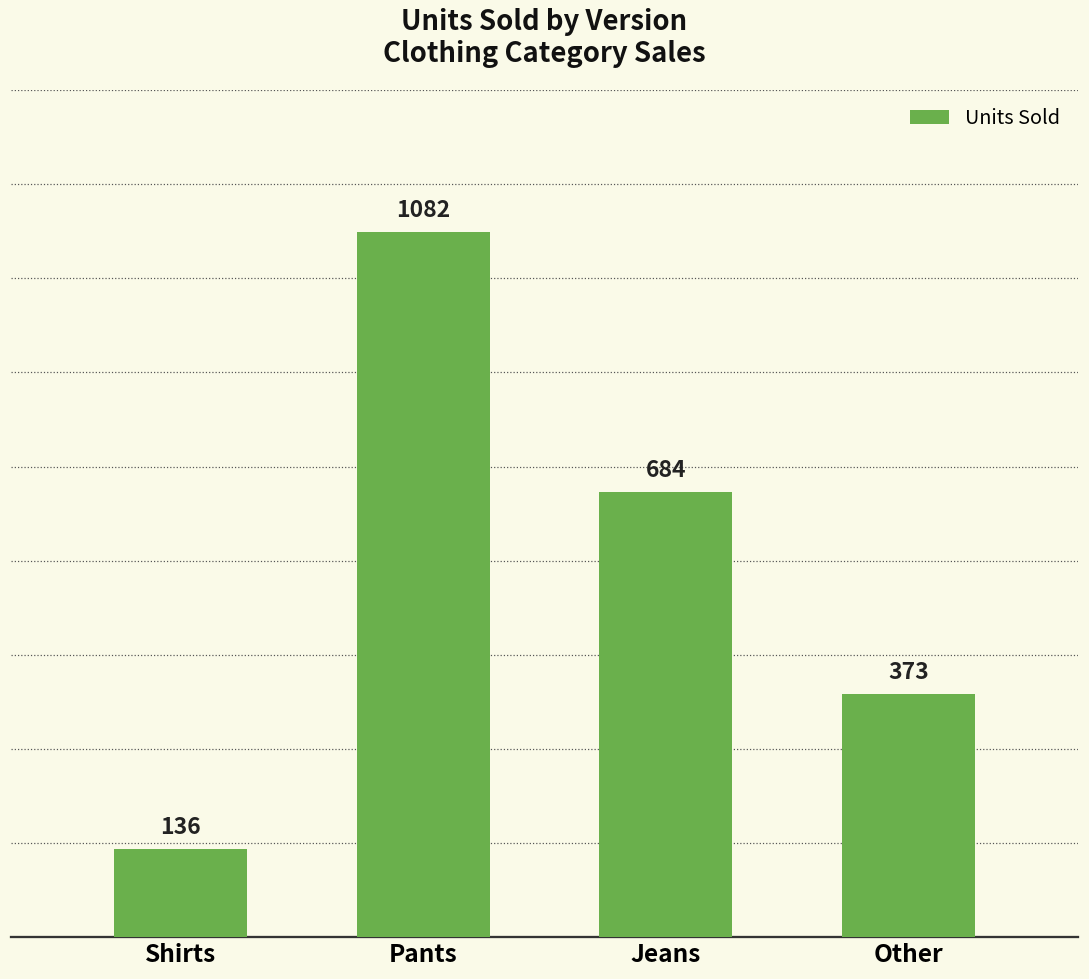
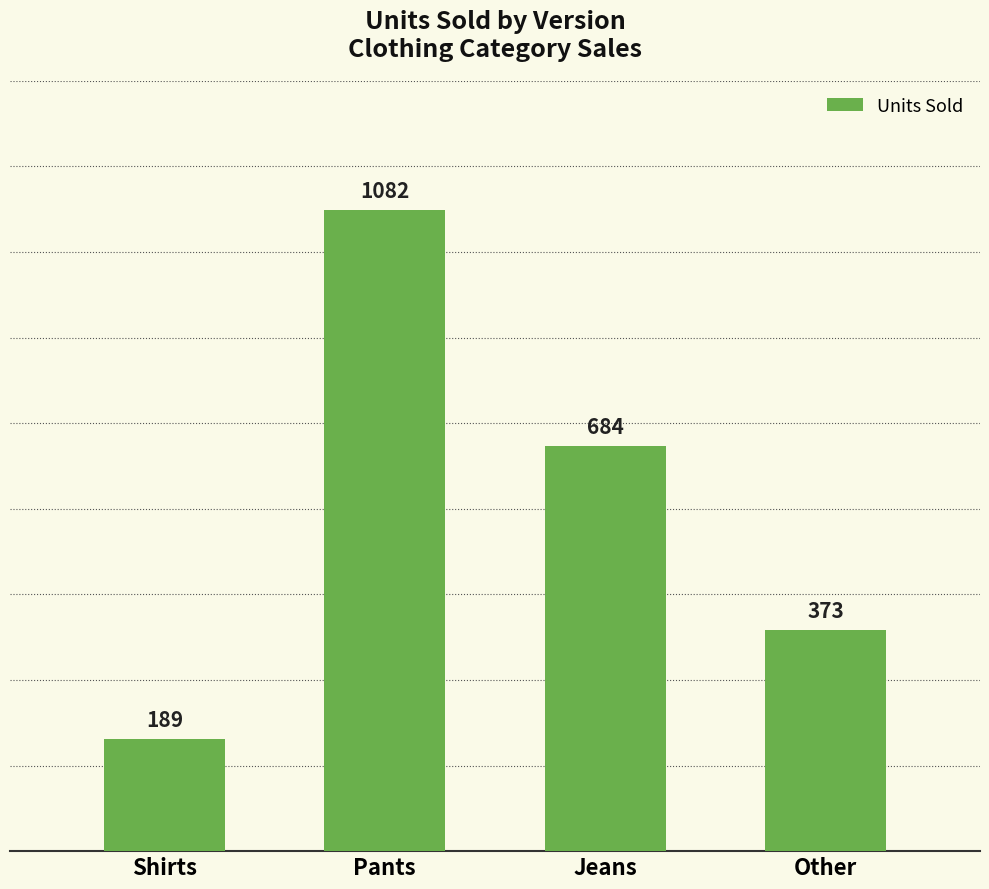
  {
-   "Shirts": 136,
+   "Shirts": 189,
    "Pants": 1082,
    "Jeans": 684,
    "Other": 373
  }
